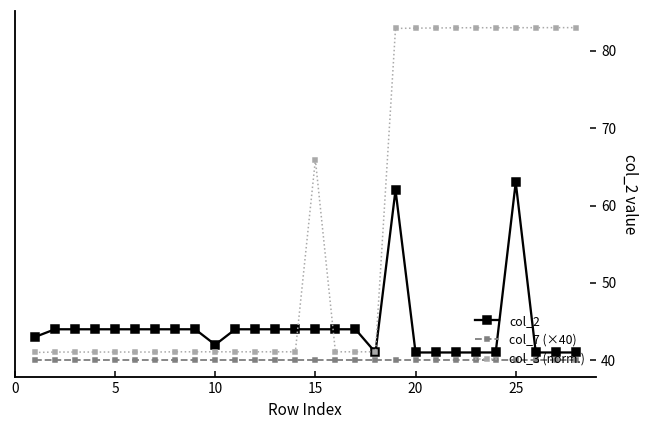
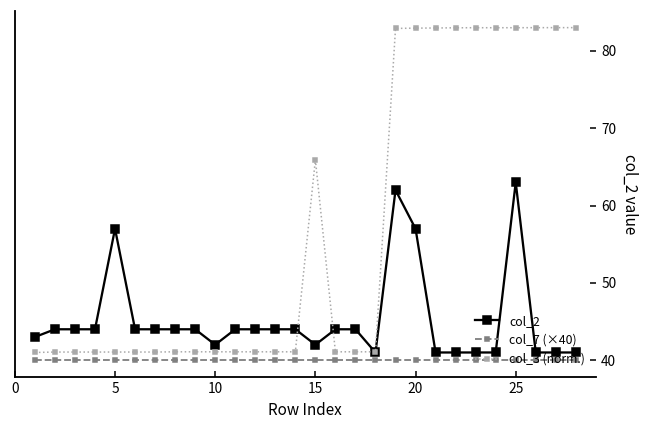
  {
    "col_2": {
-     "5": 44,
+     "5": 57,
      "10": 42,
-     "15": 44,
-     "20": 41,
+     "15": 42,
+     "20": 57,
      "25": 63
    },
    "col_7 (×40)": {
      "5": 40,
      "10": 40,
      "15": 40,
      "20": 40,
      "25": 40
    },
    "col_3 (norm.)": {
      "5": 41,
      "10": 41,
      "15": 66,
      "20": 83,
      "25": 83
    }
  }
